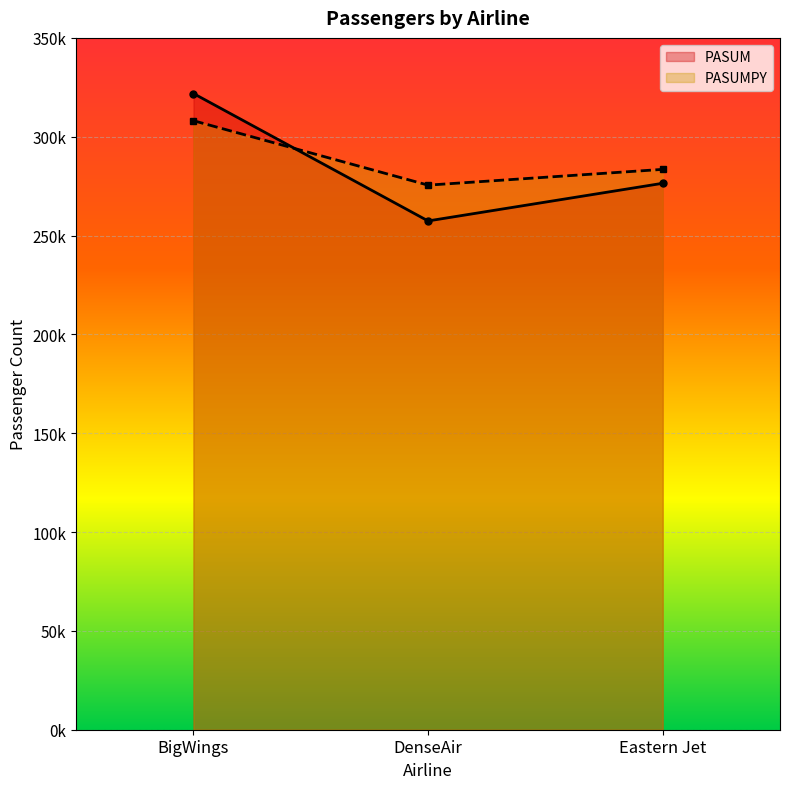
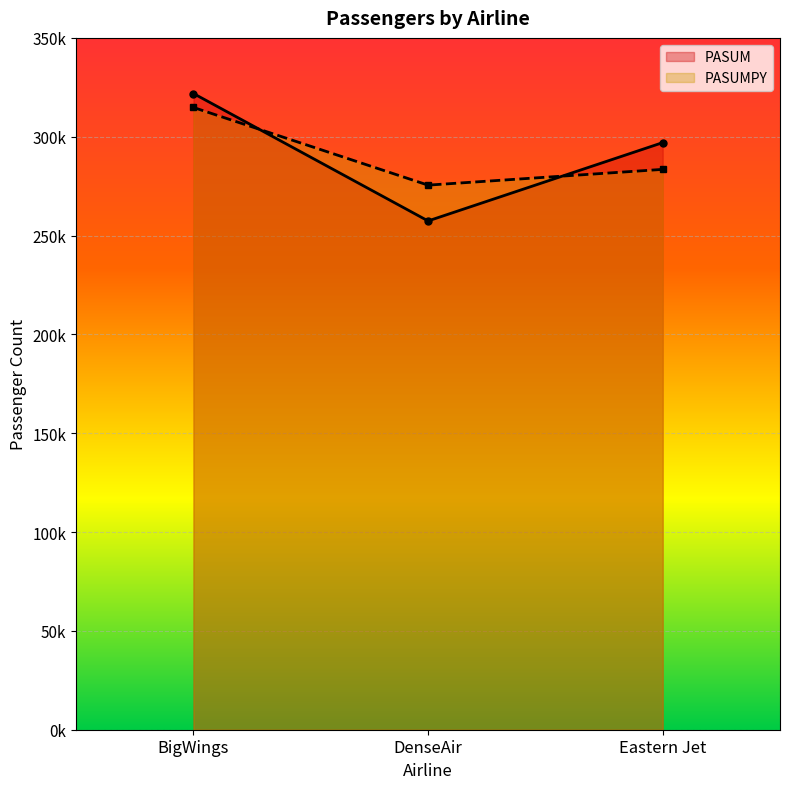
  {
    "PASUM": {
      "BigWings": 322000,
      "DenseAir": 257000,
-     "Eastern Jet": 276000
+     "Eastern Jet": 297000
    },
    "PASUMPY": {
-     "BigWings": 308000,
+     "BigWings": 315000,
      "DenseAir": 276000,
      "Eastern Jet": 283000
    }
  }
